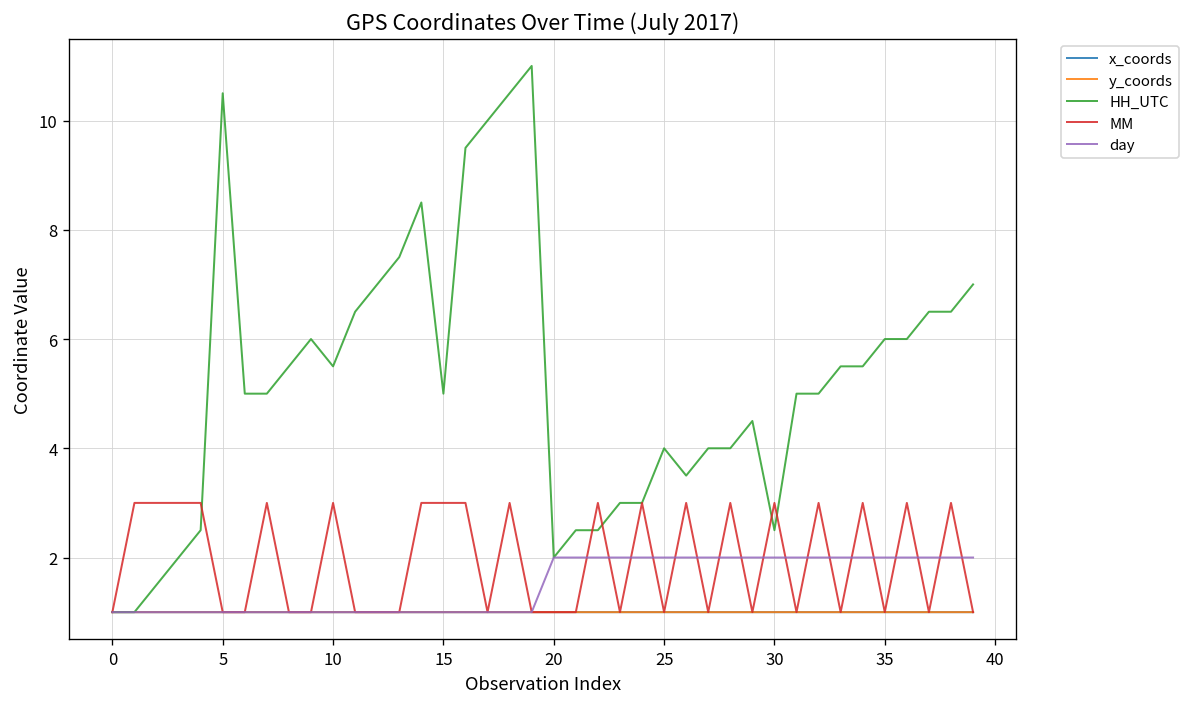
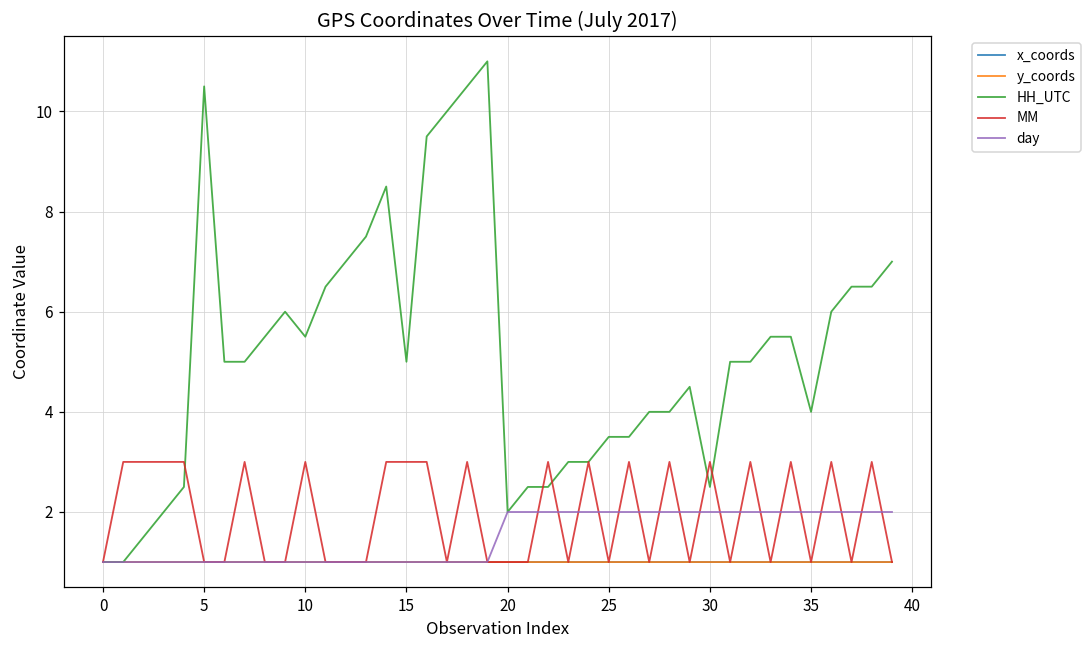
  {
    "y_coords": {
      "30": 1.0
    },
    "HH_UTC": {
      "5": 10.5,
      "10": 5.5,
      "15": 5.0,
-     "25": 4.0,
+     "25": 3.5,
      "30": 2.5,
-     "35": 6.0
+     "35": 4.0
    },
    "MM": {
      "10": 3.0,
      "15": 3.0,
      "30": 3.0
    },
    "day": {
      "25": 2.0,
      "30": 2.0,
      "35": 2.0
    }
  }
